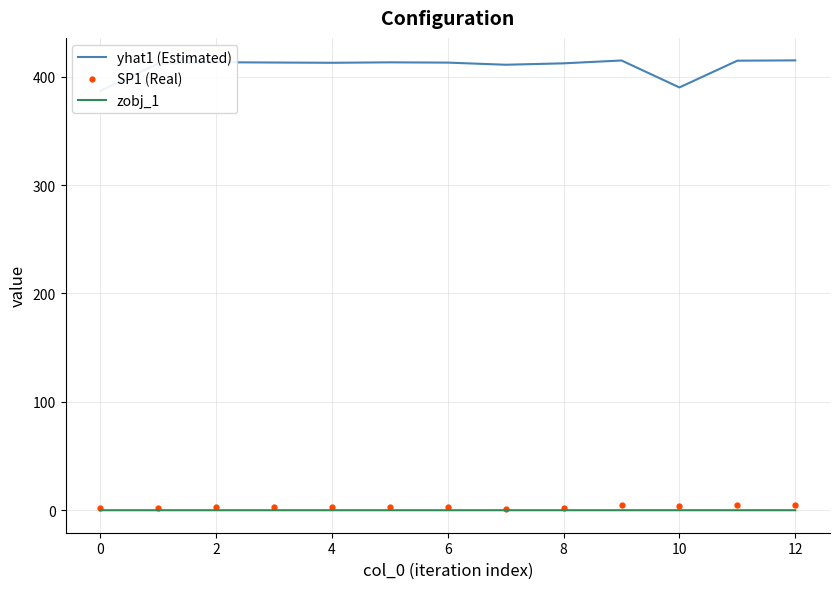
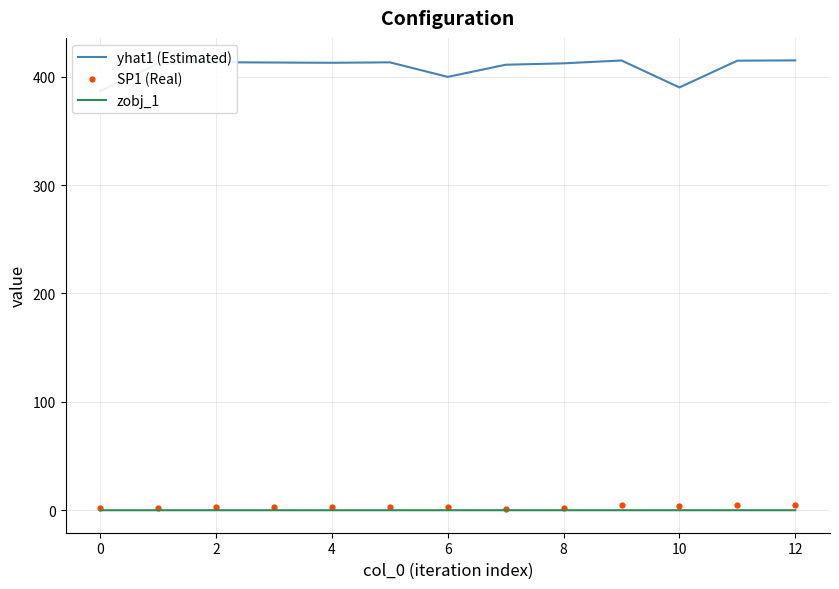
  {
    "yhat1 (Estimated)": {
      "4": 413,
-     "6": 413,
+     "6": 400,
      "8": 412,
      "10": 390,
      "12": 415
    },
    "SP1 (Real)": {
      "2": 3,
      "4": 3,
      "6": 3,
      "8": 2,
      "10": 4,
      "12": 5
    },
    "zobj_1": {
      "2": 0,
      "4": 0,
      "6": 0,
      "8": 0,
      "10": 0,
      "12": 0
    }
  }
